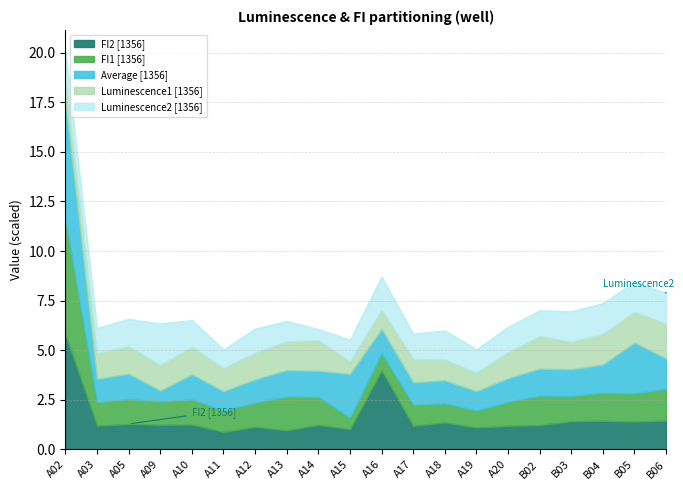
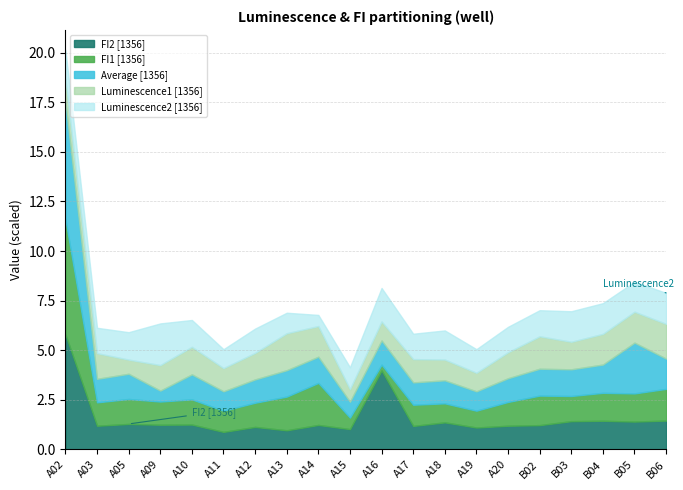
  {
    "FI2 [1356]": {
      "A02": 5.8,
      "A03": 1.2,
      "A05": 1.3,
      "A09": 1.2,
      "A10": 1.3,
      "A11": 0.9,
      "A12": 1.1,
      "A13": 1.0,
      "A14": 1.2,
      "A15": 1.0,
      "A16": 4.0,
      "A17": 1.2,
      "A18": 1.4,
      "A19": 1.1,
      "A20": 1.2,
      "B02": 1.2,
      "B03": 1.4,
      "B04": 1.4,
      "B05": 1.4,
      "B06": 1.5
    },
    "FI1 [1356]": {
      "A02": 5.8,
      "A03": 1.2,
      "A05": 1.3,
      "A09": 1.2,
      "A10": 1.3,
      "A12": 1.2,
      "A13": 1.7,
-     "A14": 1.4,
+     "A14": 2.1,
      "A15": 0.6,
-     "A16": 0.9,
+     "A16": 0.3,
      "A17": 1.1,
      "A18": 1.0,
      "A19": 0.9,
      "A20": 1.2,
      "B02": 1.5,
      "B03": 1.3,
      "B04": 1.4,
      "B05": 1.4,
      "B06": 1.6
    },
    "Average [1356]": {
      "A02": 5.9,
      "A03": 1.2,
      "A05": 1.3,
      "A09": 0.6,
      "A10": 1.3,
      "A11": 1.0,
      "A12": 1.2,
      "A13": 1.3,
      "A14": 1.3,
-     "A15": 2.2,
+     "A15": 0.8,
      "A16": 1.2,
      "A17": 1.1,
      "A18": 1.2,
      "A19": 1.0,
      "A20": 1.2,
      "B02": 1.4,
      "B03": 1.3,
      "B04": 1.4,
      "B05": 2.6,
      "B06": 1.5
    },
    "Luminescence1 [1356]": {
      "A02": 1.2,
      "A03": 1.3,
-     "A05": 1.4,
+     "A05": 0.7,
      "A09": 1.3,
      "A10": 1.4,
      "A11": 1.2,
      "A12": 1.3,
-     "A13": 1.5,
+     "A13": 1.9,
      "A14": 1.5,
      "A15": 0.6,
      "A16": 1.0,
      "A17": 1.2,
      "A18": 1.0,
      "A19": 0.9,
      "A20": 1.3,
      "B02": 1.6,
      "B03": 1.4,
      "B04": 1.5,
      "B05": 1.6,
      "B06": 1.8
    },
    "Luminescence2 [1356]": {
      "A02": 1.5,
      "A03": 1.3,
      "A05": 1.4,
      "A09": 2.1,
      "A10": 1.4,
      "A11": 1.0,
      "A12": 1.2,
      "A13": 1.0,
      "A14": 0.6,
      "A15": 1.1,
      "A16": 1.7,
      "A17": 1.3,
      "A18": 1.5,
      "A19": 1.2,
      "A20": 1.3,
      "B02": 1.3,
      "B03": 1.5,
      "B04": 1.6,
      "B05": 1.5,
      "B06": 1.6
    }
  }
